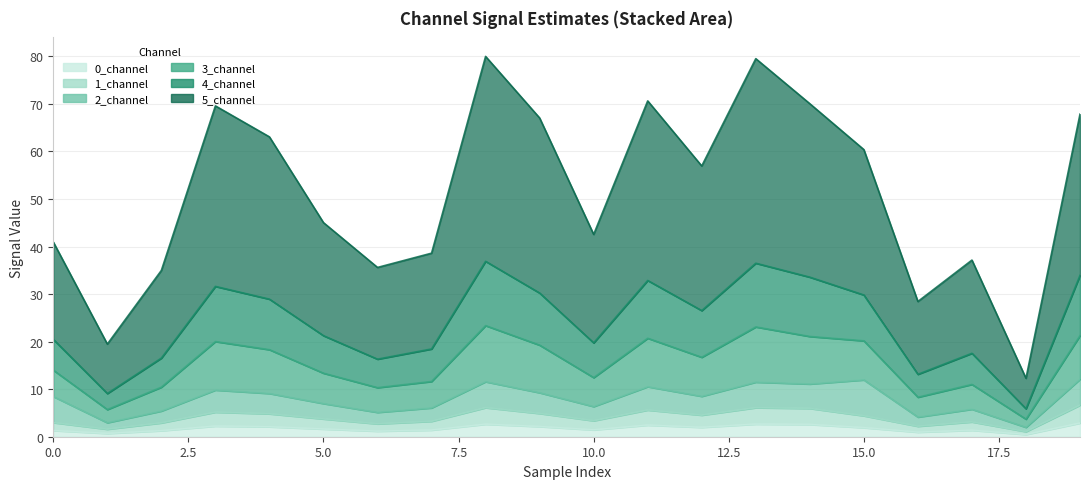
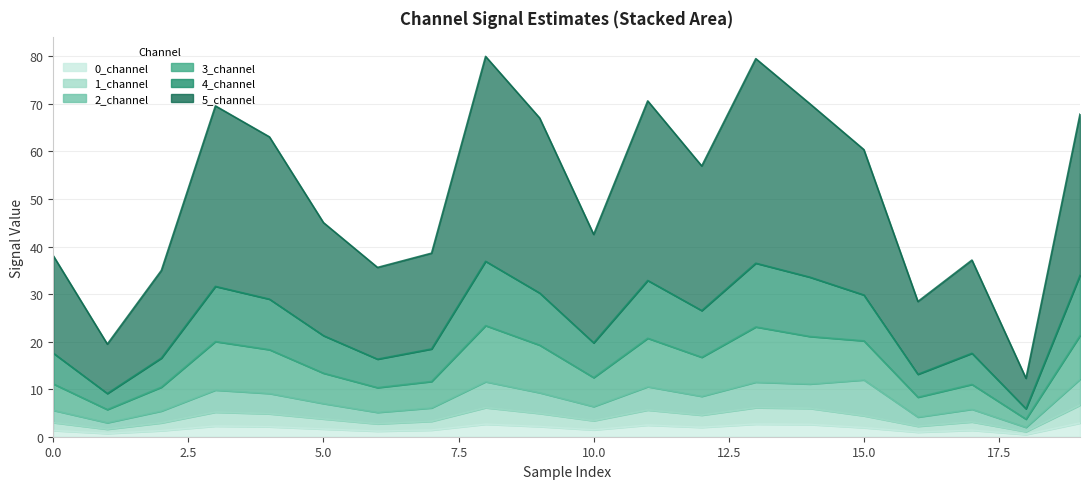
  {
    "2_channel": {
-     "0.0": 5,
+     "0.0": 3,
      "5.0": 3,
      "10.0": 3,
      "15.0": 8
    }
  }
